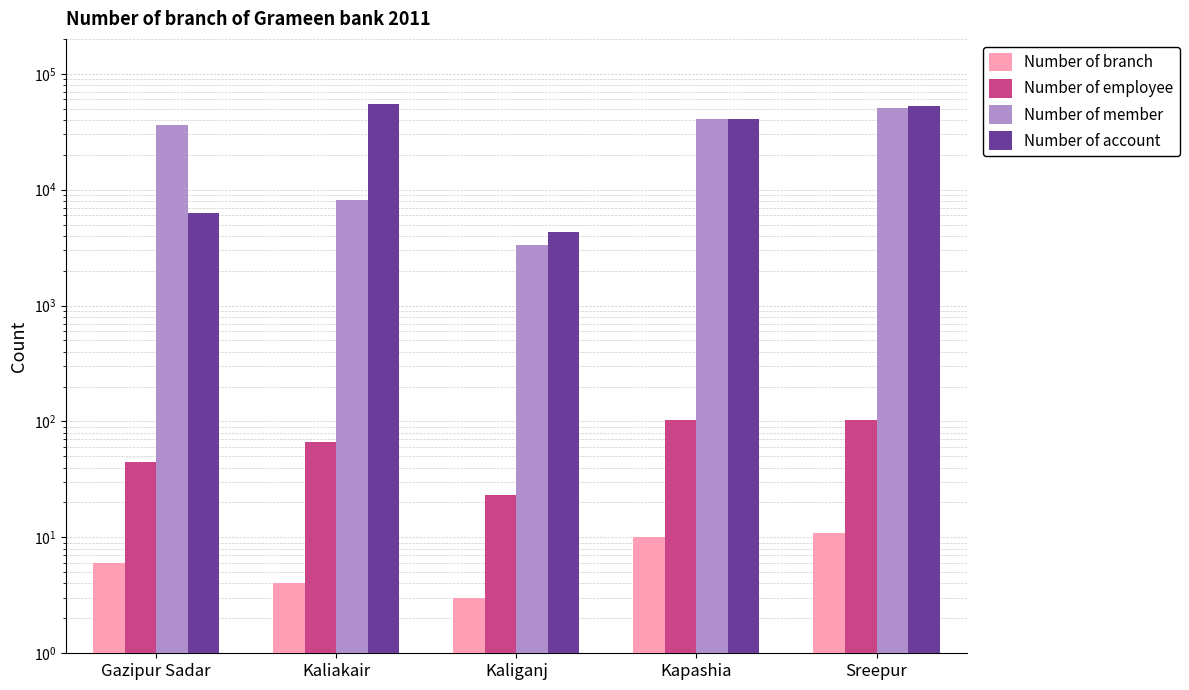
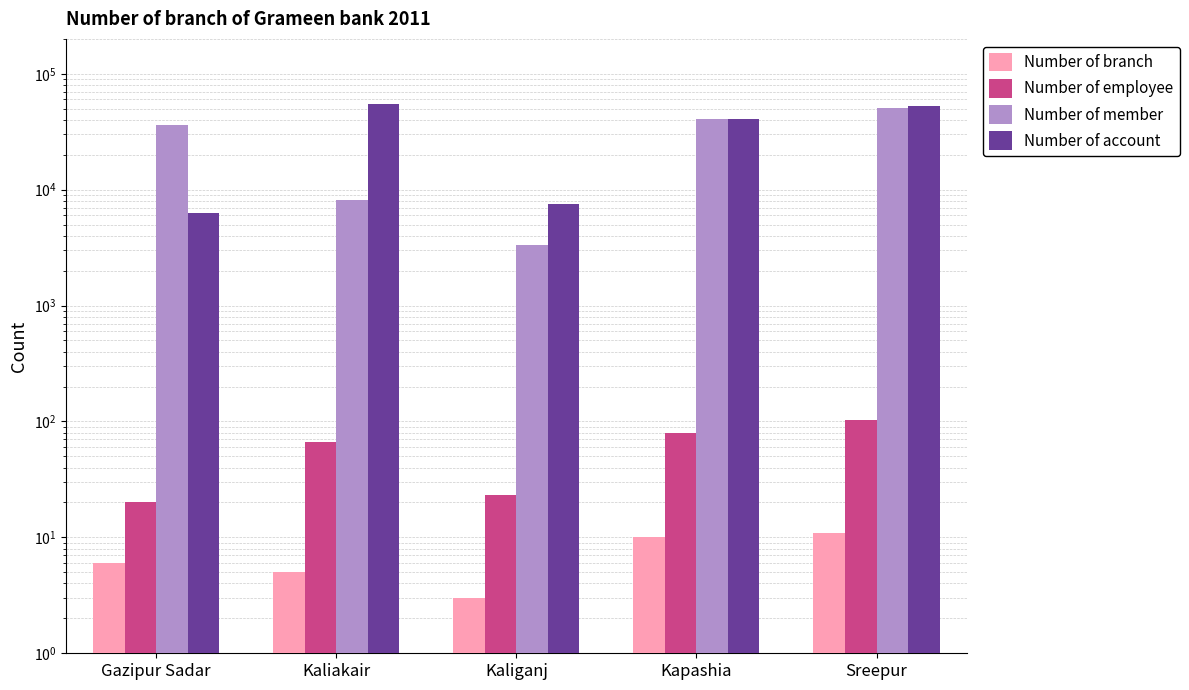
  {
    "Number of branch": {
      "Gazipur Sadar": 6,
-     "Kaliakair": 4,
+     "Kaliakair": 5,
      "Kaliganj": 3,
      "Kapashia": 10,
      "Sreepur": 11
    },
    "Number of employee": {
-     "Gazipur Sadar": 45,
+     "Gazipur Sadar": 20,
      "Kaliakair": 70,
      "Kaliganj": 23,
-     "Kapashia": 100,
+     "Kapashia": 80,
      "Sreepur": 100
    },
    "Number of member": {
      "Gazipur Sadar": 36000,
      "Kaliakair": 8000,
      "Kaliganj": 3300,
      "Kapashia": 41000,
      "Sreepur": 50000
    },
    "Number of account": {
      "Gazipur Sadar": 6000,
      "Kaliakair": 60000,
-     "Kaliganj": 4300,
+     "Kaliganj": 8000,
      "Kapashia": 41000,
      "Sreepur": 50000
    }
  }
